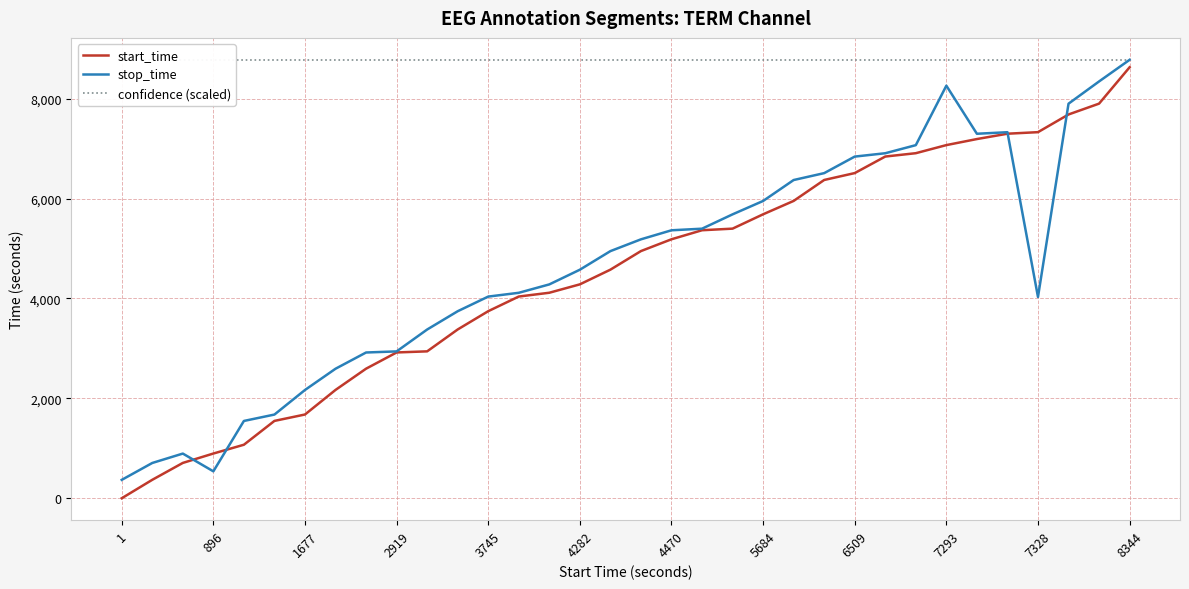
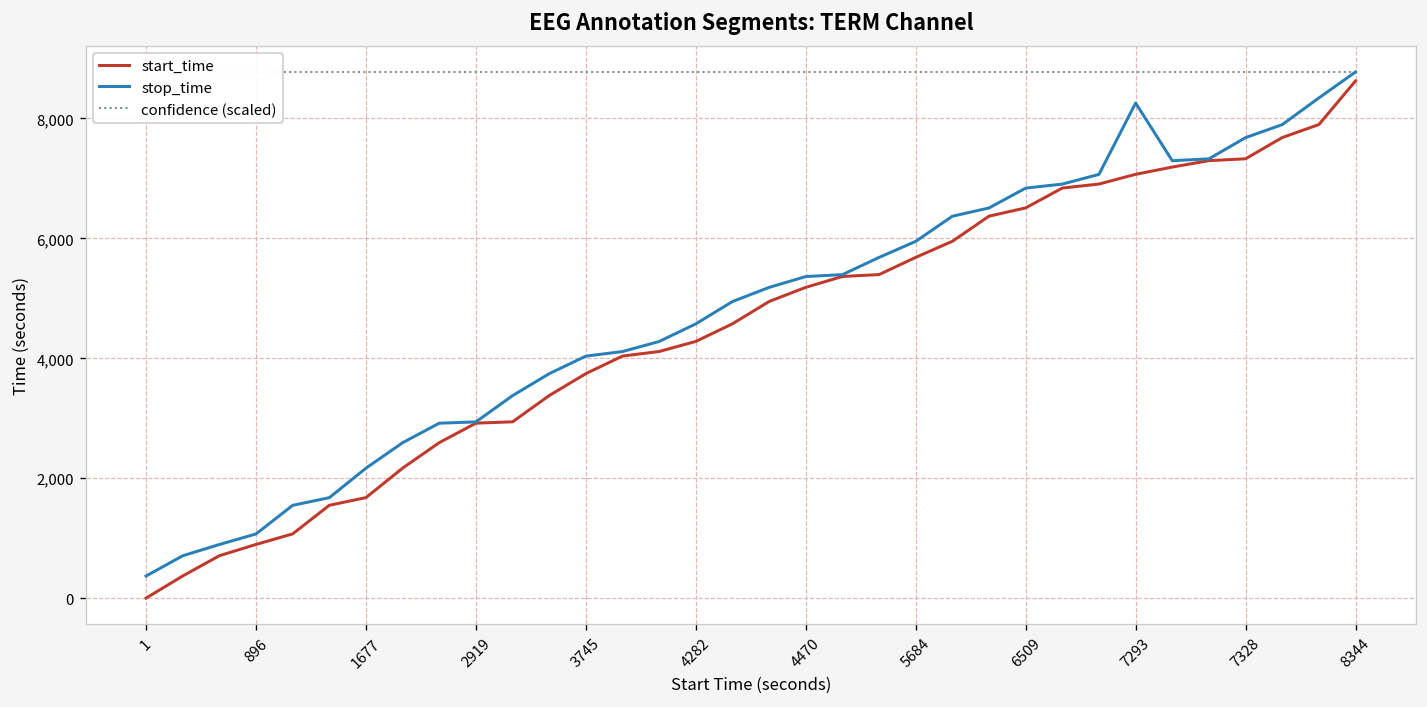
  {
    "start_time": {
      "896": "900",
      "1677": "1,700",
      "3745": "3,700",
      "4282": "4,300",
      "4470": "5,200",
      "5684": "5,700",
      "6509": "6,500",
      "7293": "7,100",
      "7328": "7,300",
      "8344": "8,600"
    },
    "stop_time": {
-     "896": "500",
+     "896": "1,100",
      "1677": "2,200",
      "3745": "4,000",
      "4282": "4,600",
      "4470": "5,400",
      "5684": "6,000",
      "6509": "6,800",
      "7293": "8,300",
-     "7328": "4,000"
+     "7328": "7,700"
    },
    "confidence (scaled)": {
      "1677": "8,800",
      "2919": "8,800",
      "3745": "8,800",
      "4282": "8,800",
      "4470": "8,800",
      "5684": "8,800",
      "6509": "8,800",
      "7293": "8,800",
      "7328": "8,800"
    }
  }
